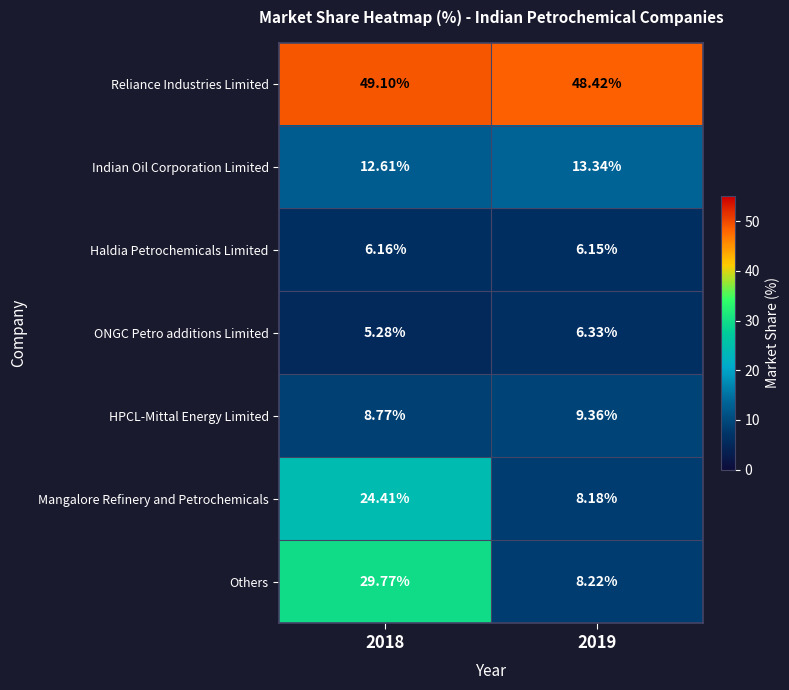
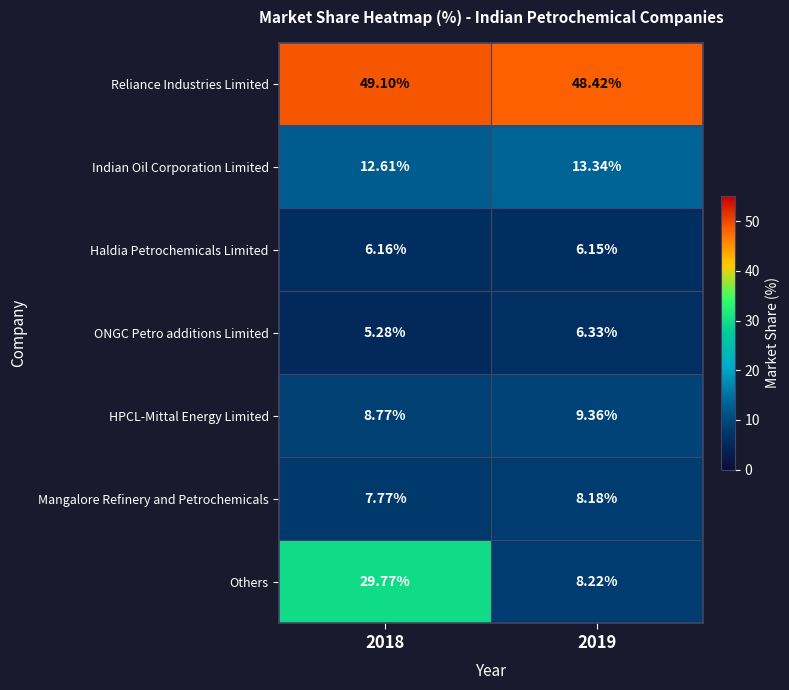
  {
    "Reliance Industries Limited": {
      "2018": "49.10%",
      "2019": "48.42%"
    },
    "Indian Oil Corporation Limited": {
      "2018": "12.61%",
      "2019": "13.34%"
    },
    "Haldia Petrochemicals Limited": {
      "2018": "6.16%",
      "2019": "6.15%"
    },
    "ONGC Petro additions Limited": {
      "2018": "5.28%",
      "2019": "6.33%"
    },
    "HPCL-Mittal Energy Limited": {
      "2018": "8.77%",
      "2019": "9.36%"
    },
    "Mangalore Refinery and Petrochemicals": {
-     "2018": "24.41%",
+     "2018": "7.77%",
      "2019": "8.18%"
    },
    "Others": {
      "2018": "29.77%",
      "2019": "8.22%"
    }
  }
